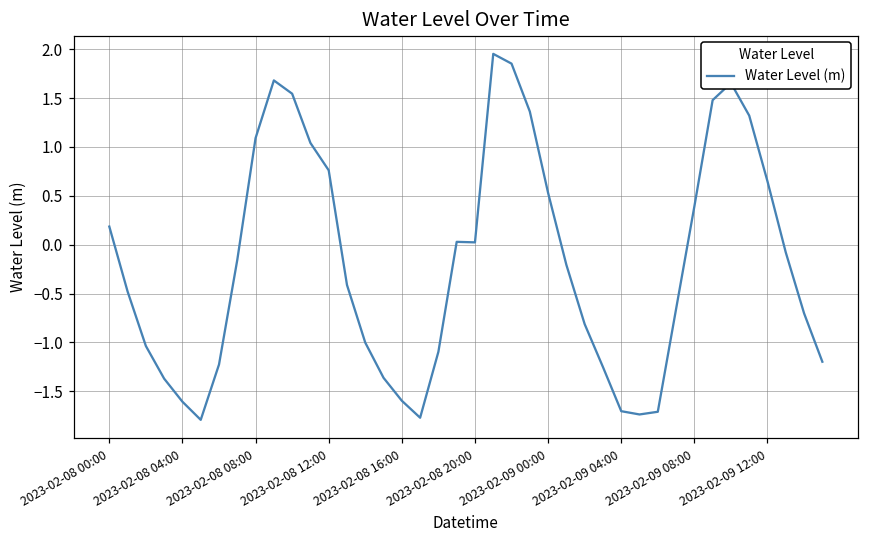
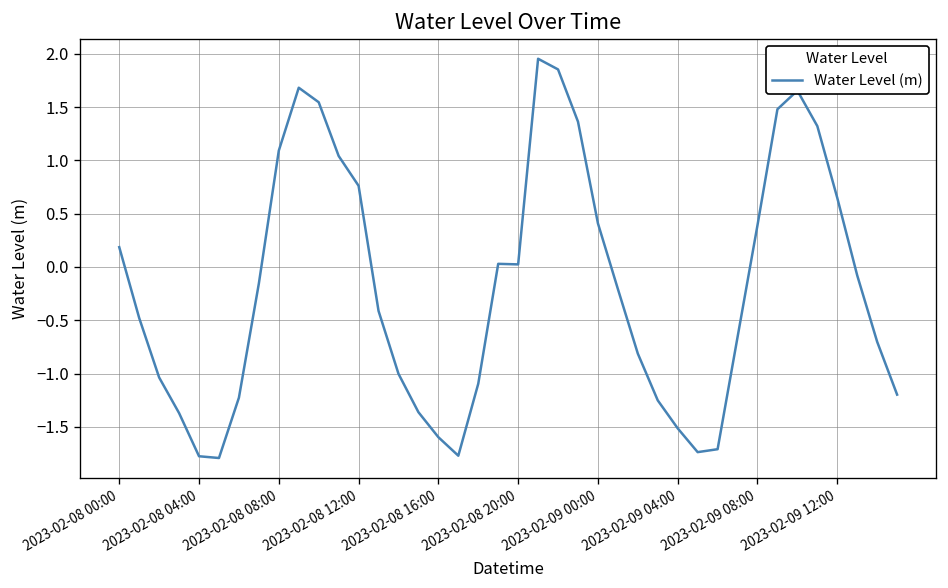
  {
    "2023-02-08 00:00": 0.2,
-   "2023-02-08 04:00": -1.6,
+   "2023-02-08 04:00": -1.8,
    "2023-02-08 08:00": 1.1,
    "2023-02-08 12:00": 0.8,
    "2023-02-08 16:00": -1.6,
    "2023-02-08 20:00": 0.0,
-   "2023-02-09 00:00": 0.5,
-   "2023-02-09 04:00": -1.7,
+   "2023-02-09 00:00": 0.4,
+   "2023-02-09 04:00": -1.5,
    "2023-02-09 08:00": 0.4,
    "2023-02-09 12:00": 0.6
  }
